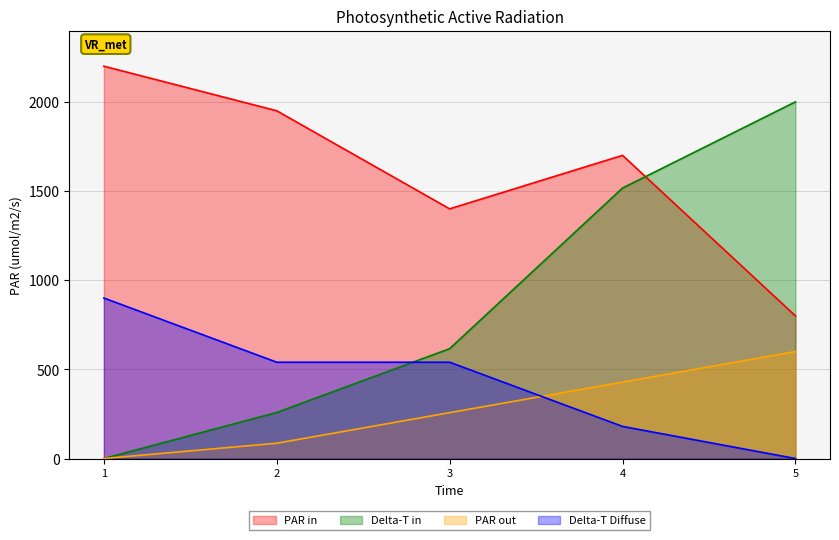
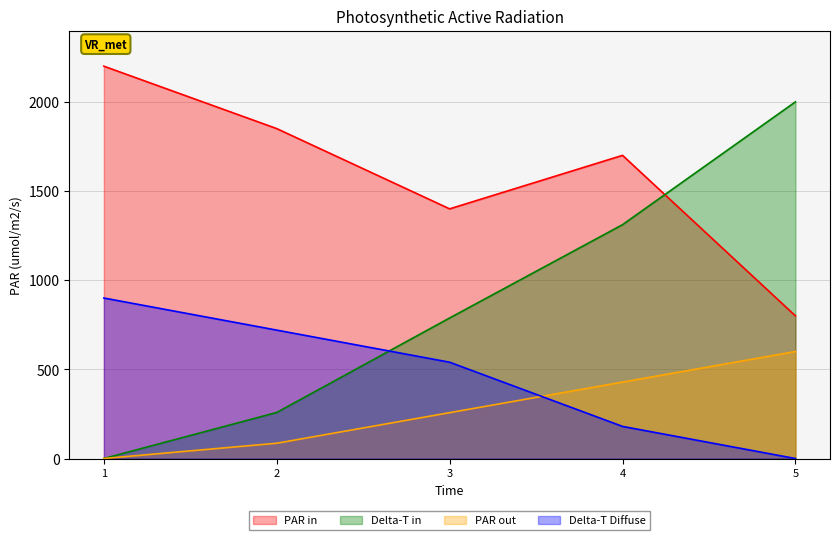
  {
    "PAR in": {
      "1": 2200,
-     "2": 1950,
+     "2": 1850,
      "3": 1400,
      "4": 1700,
      "5": 800
    },
    "Delta-T in": {
      "2": 260,
-     "3": 620,
-     "4": 1520,
+     "3": 790,
+     "4": 1310,
      "5": 2000
    },
    "PAR out": {
      "2": 90,
      "3": 260,
      "4": 430,
      "5": 600
    },
    "Delta-T Diffuse": {
      "1": 900,
-     "2": 540,
+     "2": 720,
      "3": 540,
      "4": 180,
      "5": 0
    }
  }
